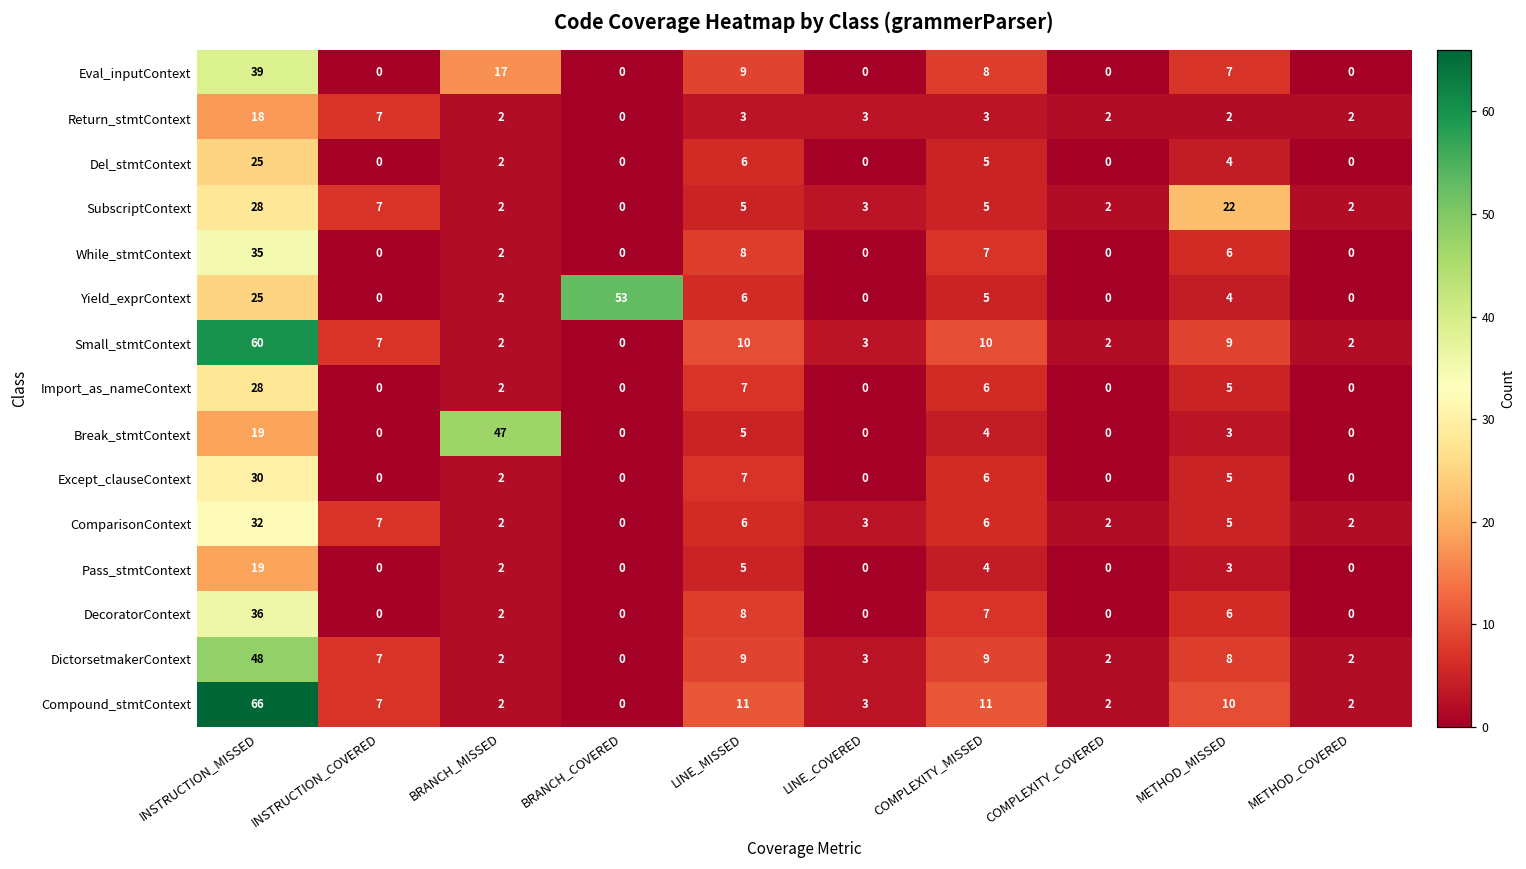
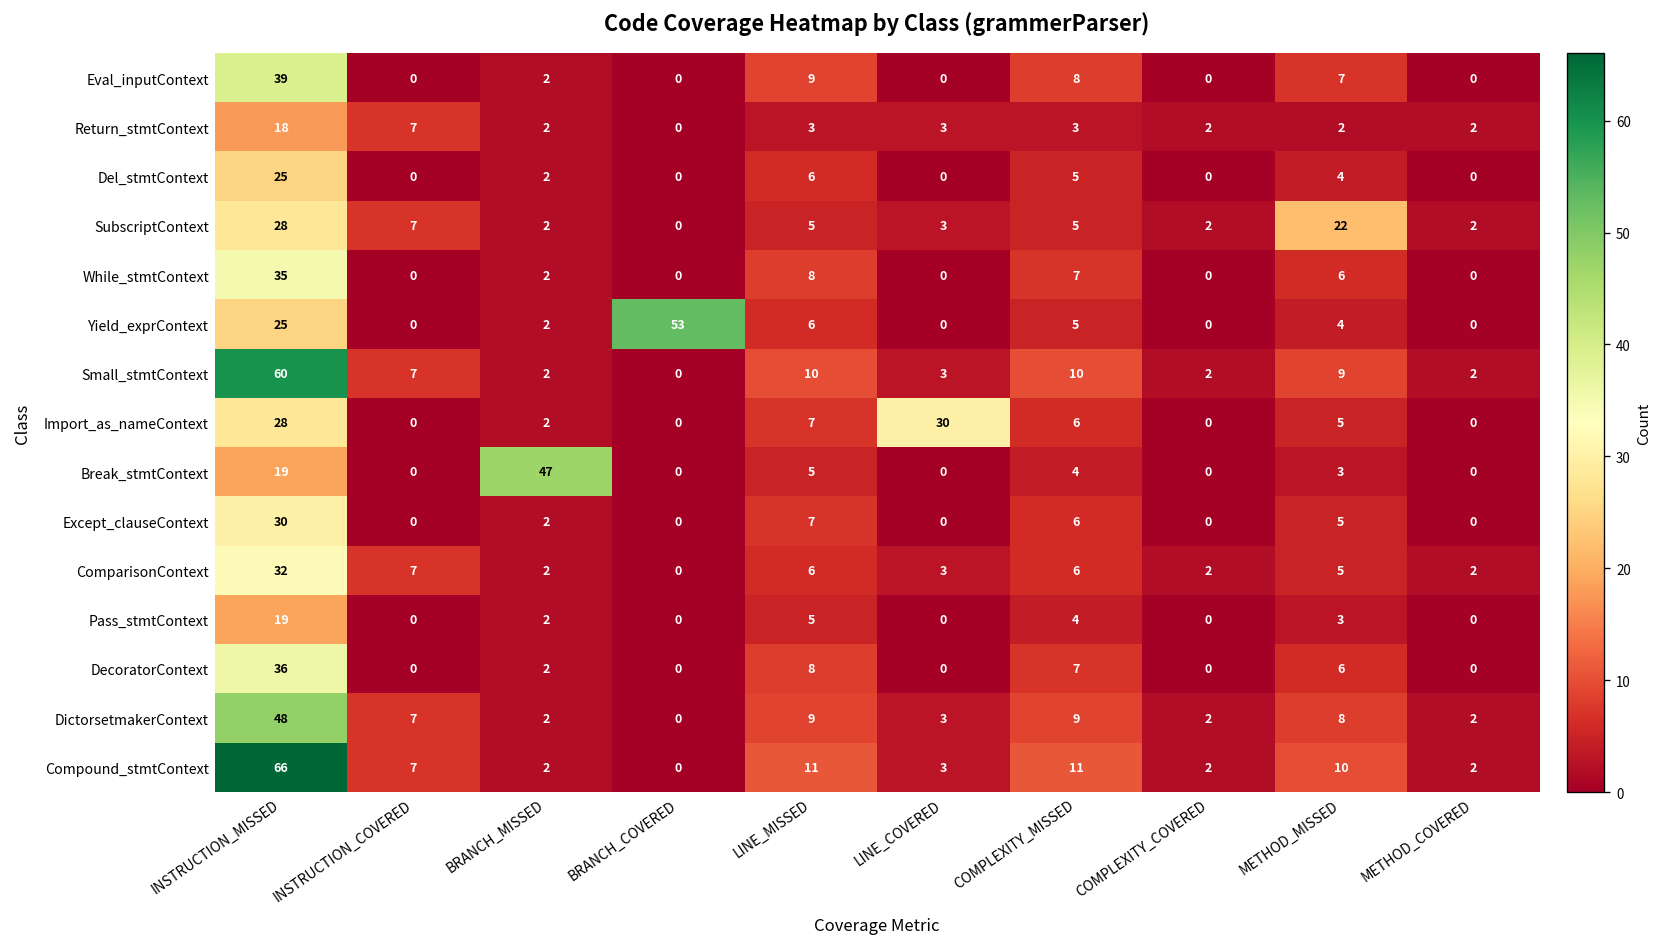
  {
    "Eval_inputContext": {
      "INSTRUCTION_MISSED": 39,
      "INSTRUCTION_COVERED": 0,
-     "BRANCH_MISSED": 17,
+     "BRANCH_MISSED": 2,
      "BRANCH_COVERED": 0,
      "LINE_MISSED": 9,
      "LINE_COVERED": 0,
      "COMPLEXITY_MISSED": 8,
      "COMPLEXITY_COVERED": 0,
      "METHOD_MISSED": 7,
      "METHOD_COVERED": 0
    },
    "Return_stmtContext": {
      "INSTRUCTION_MISSED": 18,
      "INSTRUCTION_COVERED": 7,
      "BRANCH_MISSED": 2,
      "BRANCH_COVERED": 0,
      "LINE_MISSED": 3,
      "LINE_COVERED": 3,
      "COMPLEXITY_MISSED": 3,
      "COMPLEXITY_COVERED": 2,
      "METHOD_MISSED": 2,
      "METHOD_COVERED": 2
    },
    "Del_stmtContext": {
      "INSTRUCTION_MISSED": 25,
      "INSTRUCTION_COVERED": 0,
      "BRANCH_MISSED": 2,
      "BRANCH_COVERED": 0,
      "LINE_MISSED": 6,
      "LINE_COVERED": 0,
      "COMPLEXITY_MISSED": 5,
      "COMPLEXITY_COVERED": 0,
      "METHOD_MISSED": 4,
      "METHOD_COVERED": 0
    },
    "SubscriptContext": {
      "INSTRUCTION_MISSED": 28,
      "INSTRUCTION_COVERED": 7,
      "BRANCH_MISSED": 2,
      "BRANCH_COVERED": 0,
      "LINE_MISSED": 5,
      "LINE_COVERED": 3,
      "COMPLEXITY_MISSED": 5,
      "COMPLEXITY_COVERED": 2,
      "METHOD_MISSED": 22,
      "METHOD_COVERED": 2
    },
    "While_stmtContext": {
      "INSTRUCTION_MISSED": 35,
      "INSTRUCTION_COVERED": 0,
      "BRANCH_MISSED": 2,
      "BRANCH_COVERED": 0,
      "LINE_MISSED": 8,
      "LINE_COVERED": 0,
      "COMPLEXITY_MISSED": 7,
      "COMPLEXITY_COVERED": 0,
      "METHOD_MISSED": 6,
      "METHOD_COVERED": 0
    },
    "Yield_exprContext": {
      "INSTRUCTION_MISSED": 25,
      "INSTRUCTION_COVERED": 0,
      "BRANCH_MISSED": 2,
      "BRANCH_COVERED": 53,
      "LINE_MISSED": 6,
      "LINE_COVERED": 0,
      "COMPLEXITY_MISSED": 5,
      "COMPLEXITY_COVERED": 0,
      "METHOD_MISSED": 4,
      "METHOD_COVERED": 0
    },
    "Small_stmtContext": {
      "INSTRUCTION_MISSED": 60,
      "INSTRUCTION_COVERED": 7,
      "BRANCH_MISSED": 2,
      "BRANCH_COVERED": 0,
      "LINE_MISSED": 10,
      "LINE_COVERED": 3,
      "COMPLEXITY_MISSED": 10,
      "COMPLEXITY_COVERED": 2,
      "METHOD_MISSED": 9,
      "METHOD_COVERED": 2
    },
    "Import_as_nameContext": {
      "INSTRUCTION_MISSED": 28,
      "INSTRUCTION_COVERED": 0,
      "BRANCH_MISSED": 2,
      "BRANCH_COVERED": 0,
      "LINE_MISSED": 7,
-     "LINE_COVERED": 0,
+     "LINE_COVERED": 30,
      "COMPLEXITY_MISSED": 6,
      "COMPLEXITY_COVERED": 0,
      "METHOD_MISSED": 5,
      "METHOD_COVERED": 0
    },
    "Break_stmtContext": {
      "INSTRUCTION_MISSED": 19,
      "INSTRUCTION_COVERED": 0,
      "BRANCH_MISSED": 47,
      "BRANCH_COVERED": 0,
      "LINE_MISSED": 5,
      "LINE_COVERED": 0,
      "COMPLEXITY_MISSED": 4,
      "COMPLEXITY_COVERED": 0,
      "METHOD_MISSED": 3,
      "METHOD_COVERED": 0
    },
    "Except_clauseContext": {
      "INSTRUCTION_MISSED": 30,
      "INSTRUCTION_COVERED": 0,
      "BRANCH_MISSED": 2,
      "BRANCH_COVERED": 0,
      "LINE_MISSED": 7,
      "LINE_COVERED": 0,
      "COMPLEXITY_MISSED": 6,
      "COMPLEXITY_COVERED": 0,
      "METHOD_MISSED": 5,
      "METHOD_COVERED": 0
    },
    "ComparisonContext": {
      "INSTRUCTION_MISSED": 32,
      "INSTRUCTION_COVERED": 7,
      "BRANCH_MISSED": 2,
      "BRANCH_COVERED": 0,
      "LINE_MISSED": 6,
      "LINE_COVERED": 3,
      "COMPLEXITY_MISSED": 6,
      "COMPLEXITY_COVERED": 2,
      "METHOD_MISSED": 5,
      "METHOD_COVERED": 2
    },
    "Pass_stmtContext": {
      "INSTRUCTION_MISSED": 19,
      "INSTRUCTION_COVERED": 0,
      "BRANCH_MISSED": 2,
      "BRANCH_COVERED": 0,
      "LINE_MISSED": 5,
      "LINE_COVERED": 0,
      "COMPLEXITY_MISSED": 4,
      "COMPLEXITY_COVERED": 0,
      "METHOD_MISSED": 3,
      "METHOD_COVERED": 0
    },
    "DecoratorContext": {
      "INSTRUCTION_MISSED": 36,
      "INSTRUCTION_COVERED": 0,
      "BRANCH_MISSED": 2,
      "BRANCH_COVERED": 0,
      "LINE_MISSED": 8,
      "LINE_COVERED": 0,
      "COMPLEXITY_MISSED": 7,
      "COMPLEXITY_COVERED": 0,
      "METHOD_MISSED": 6,
      "METHOD_COVERED": 0
    },
    "DictorsetmakerContext": {
      "INSTRUCTION_MISSED": 48,
      "INSTRUCTION_COVERED": 7,
      "BRANCH_MISSED": 2,
      "BRANCH_COVERED": 0,
      "LINE_MISSED": 9,
      "LINE_COVERED": 3,
      "COMPLEXITY_MISSED": 9,
      "COMPLEXITY_COVERED": 2,
      "METHOD_MISSED": 8,
      "METHOD_COVERED": 2
    },
    "Compound_stmtContext": {
      "INSTRUCTION_MISSED": 66,
      "INSTRUCTION_COVERED": 7,
      "BRANCH_MISSED": 2,
      "BRANCH_COVERED": 0,
      "LINE_MISSED": 11,
      "LINE_COVERED": 3,
      "COMPLEXITY_MISSED": 11,
      "COMPLEXITY_COVERED": 2,
      "METHOD_MISSED": 10,
      "METHOD_COVERED": 2
    }
  }
